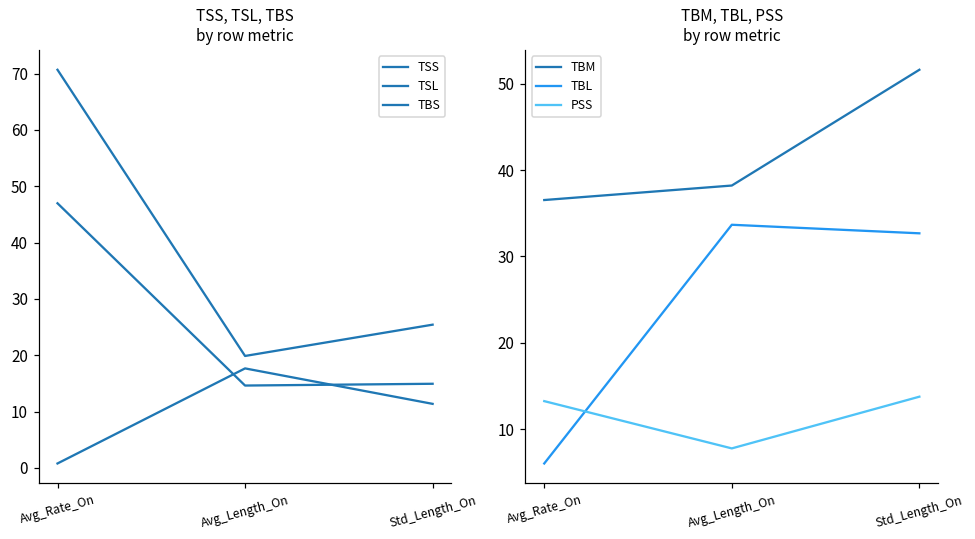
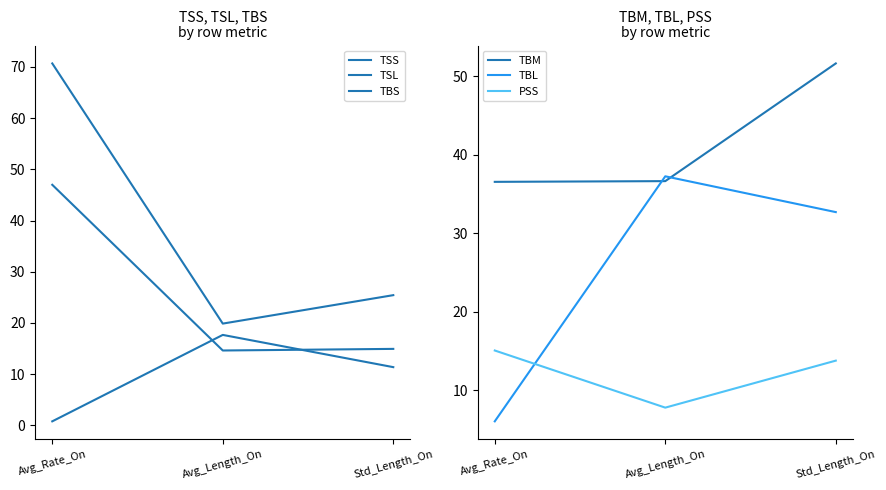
  {
    "TBM, TBL, PSS by row metric": {
      "TBM": {
        "Avg_Rate_On": 37,
-       "Avg_Length_On": 38,
+       "Avg_Length_On": 37,
        "Std_Length_On": 52
      },
      "TBL": {
        "Avg_Rate_On": 6,
-       "Avg_Length_On": 34,
+       "Avg_Length_On": 37,
        "Std_Length_On": 33
      },
      "PSS": {
-       "Avg_Rate_On": 13,
+       "Avg_Rate_On": 15,
        "Avg_Length_On": 8,
        "Std_Length_On": 14
      }
    }
  }
